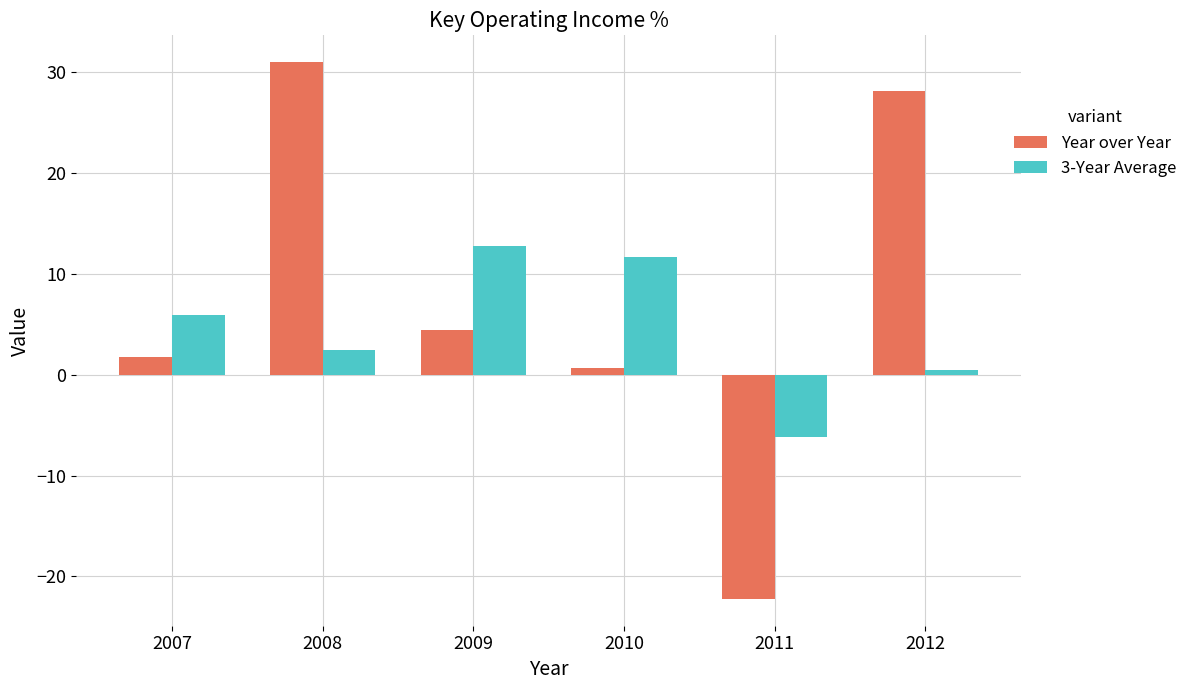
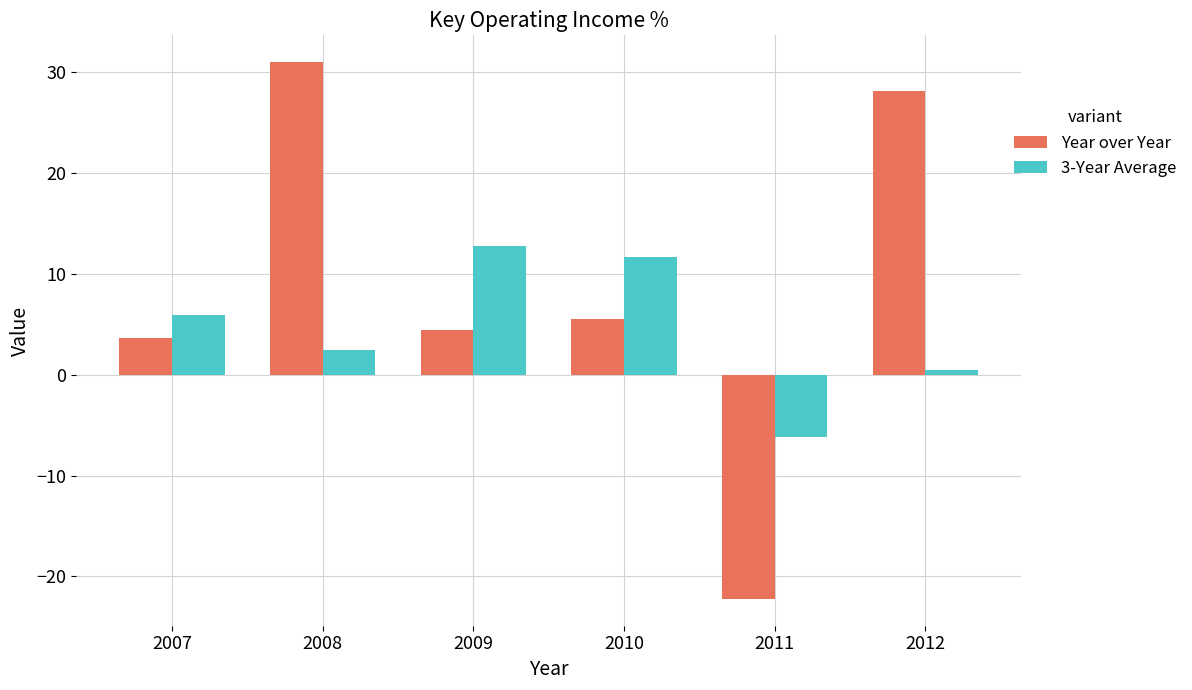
  {
    "Year over Year": {
-     "2007": 1.8,
+     "2007": 3.7,
      "2008": 31.0,
      "2009": 4.4,
-     "2010": 0.7,
+     "2010": 5.5,
      "2011": -22.2,
      "2012": 28.1
    },
    "3-Year Average": {
      "2007": 5.9,
      "2008": 2.5,
      "2009": 12.8,
      "2010": 11.7,
      "2011": -6.1,
      "2012": 0.4
    }
  }
